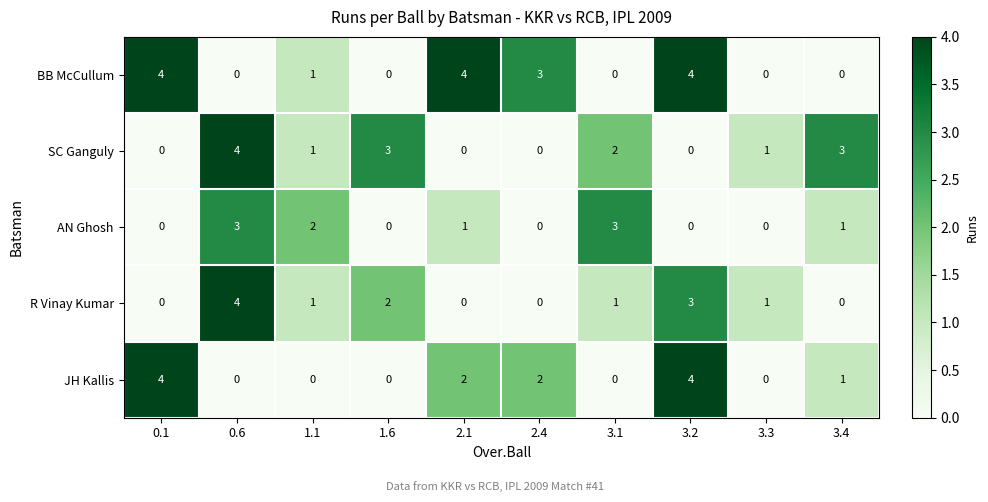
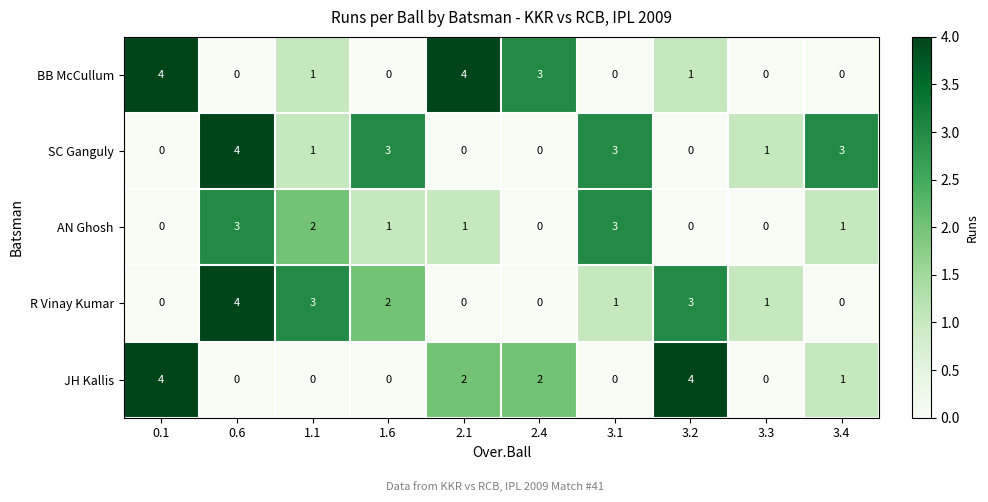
  {
    "BB McCullum": {
      "0.1": 4,
      "0.6": 0,
      "1.1": 1,
      "1.6": 0,
      "2.1": 4,
      "2.4": 3,
      "3.1": 0,
-     "3.2": 4,
+     "3.2": 1,
      "3.3": 0,
      "3.4": 0
    },
    "SC Ganguly": {
      "0.1": 0,
      "0.6": 4,
      "1.1": 1,
      "1.6": 3,
      "2.1": 0,
      "2.4": 0,
-     "3.1": 2,
+     "3.1": 3,
      "3.2": 0,
      "3.3": 1,
      "3.4": 3
    },
    "AN Ghosh": {
      "0.1": 0,
      "0.6": 3,
      "1.1": 2,
-     "1.6": 0,
+     "1.6": 1,
      "2.1": 1,
      "2.4": 0,
      "3.1": 3,
      "3.2": 0,
      "3.3": 0,
      "3.4": 1
    },
    "R Vinay Kumar": {
      "0.1": 0,
      "0.6": 4,
-     "1.1": 1,
+     "1.1": 3,
      "1.6": 2,
      "2.1": 0,
      "2.4": 0,
      "3.1": 1,
      "3.2": 3,
      "3.3": 1,
      "3.4": 0
    },
    "JH Kallis": {
      "0.1": 4,
      "0.6": 0,
      "1.1": 0,
      "1.6": 0,
      "2.1": 2,
      "2.4": 2,
      "3.1": 0,
      "3.2": 4,
      "3.3": 0,
      "3.4": 1
    }
  }
